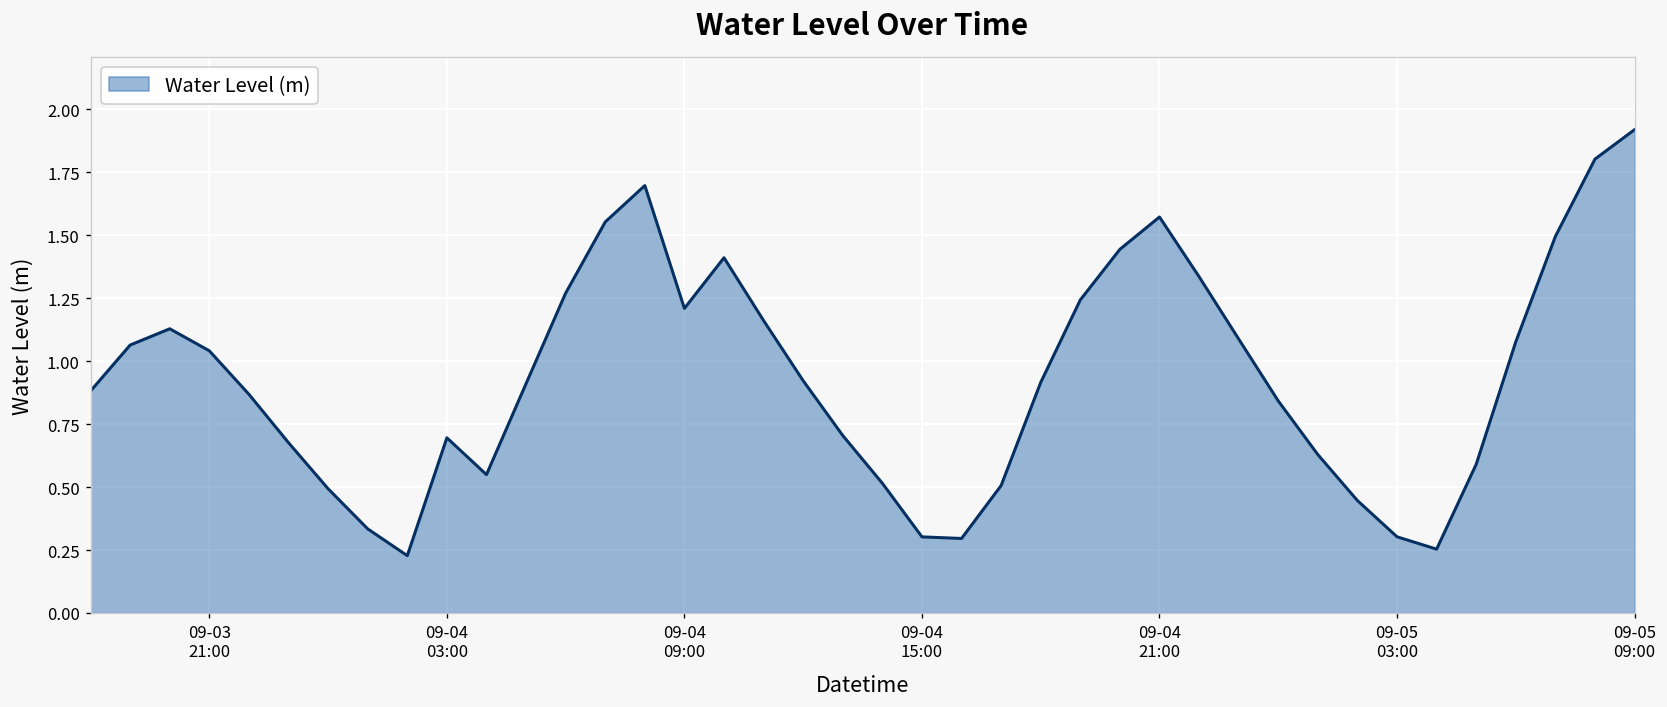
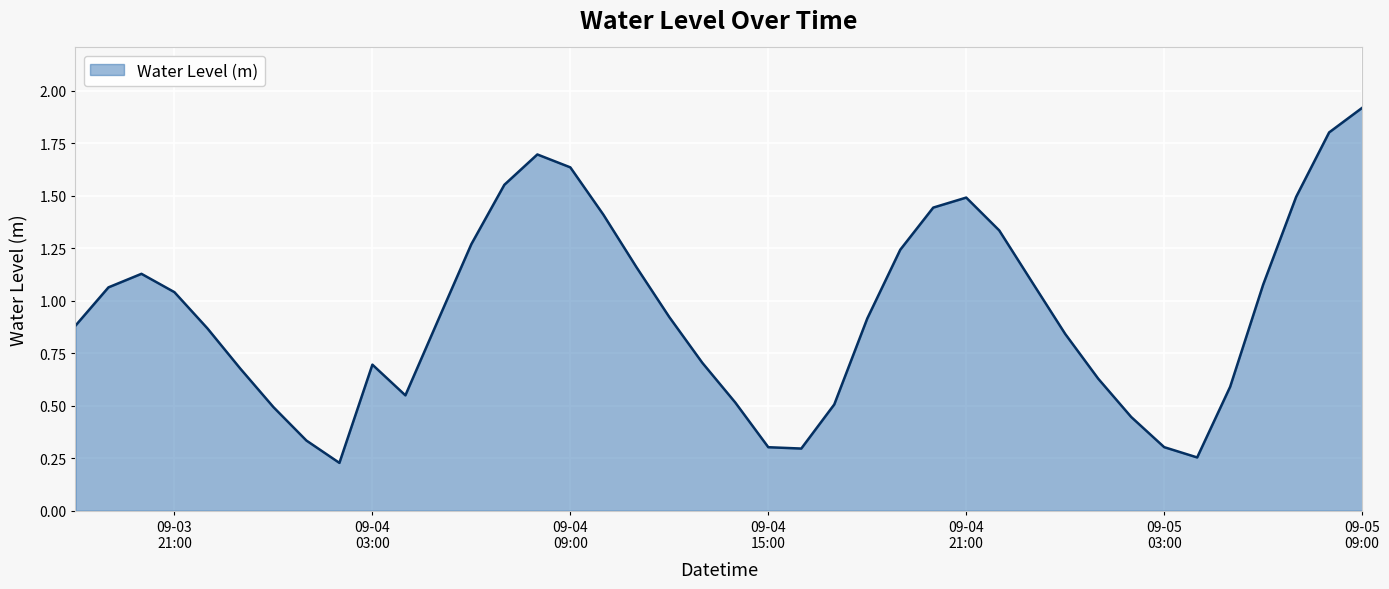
  {
    "09-03 21:00": 1.04,
    "09-04 03:00": 0.70,
-   "09-04 09:00": 1.21,
+   "09-04 09:00": 1.64,
    "09-04 15:00": 0.30,
-   "09-04 21:00": 1.57,
+   "09-04 21:00": 1.49,
    "09-05 03:00": 0.30,
    "09-05 09:00": 1.92
  }
